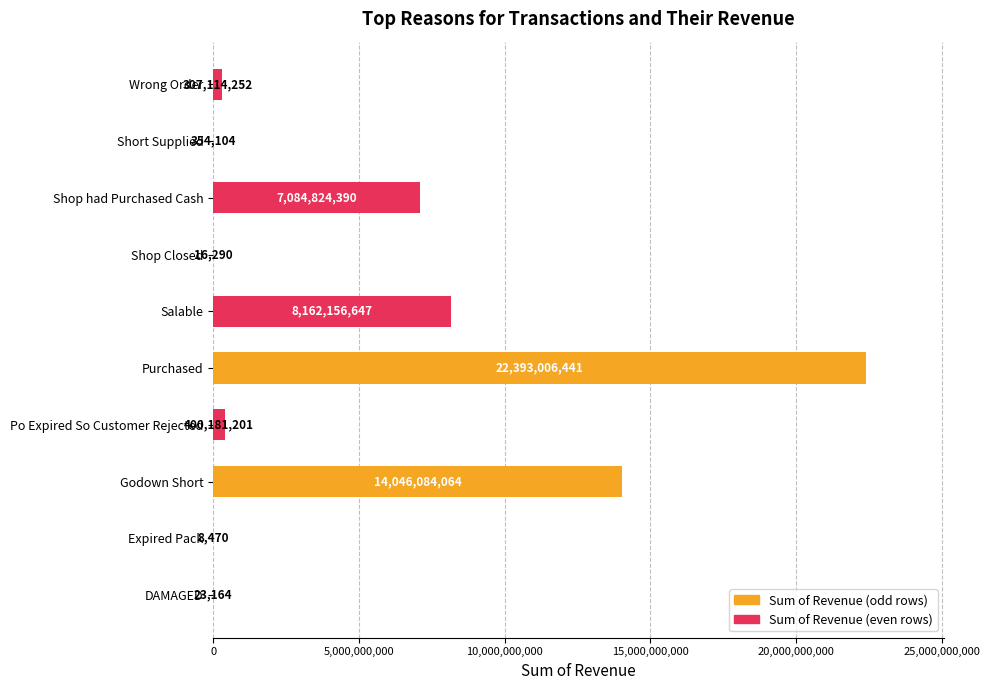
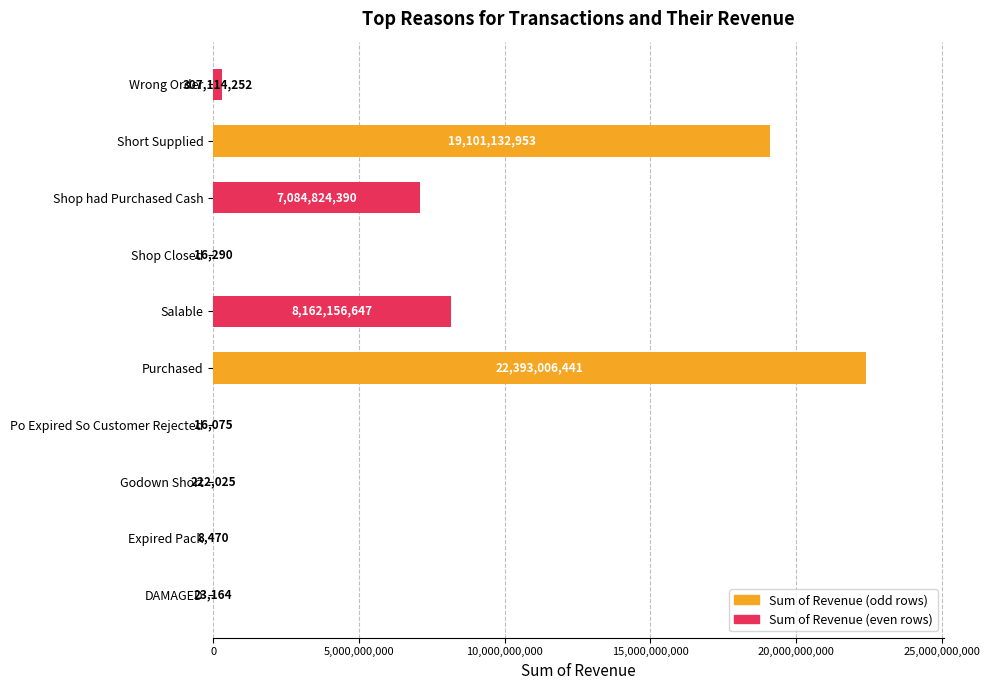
  {
    "Wrong Order": "307,114,252",
-   "Short Supplied": "354,104",
+   "Short Supplied": "19,101,132,953",
    "Shop had Purchased Cash": "7,084,824,390",
    "Shop Closed": "16,290",
    "Salable": "8,162,156,647",
    "Purchased": "22,393,006,441",
-   "Po Expired So Customer Rejected": "400,181,201",
-   "Godown Short": "14,046,084,064",
+   "Po Expired So Customer Rejected": "16,075",
+   "Godown Short": "222,025",
    "Expired Pack": "8,470",
    "DAMAGED": "23,164"
  }
